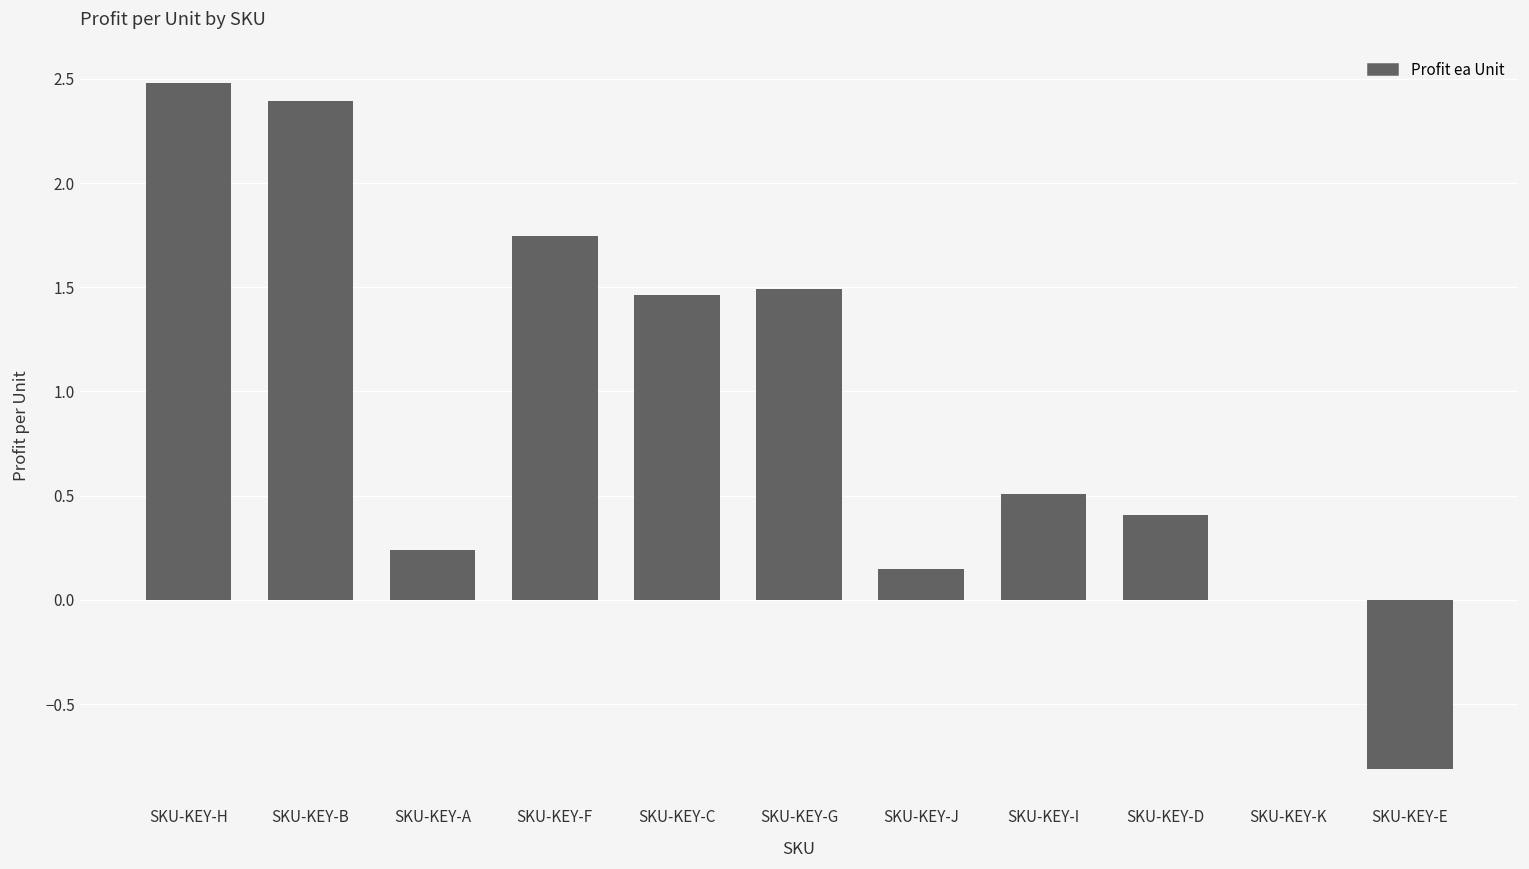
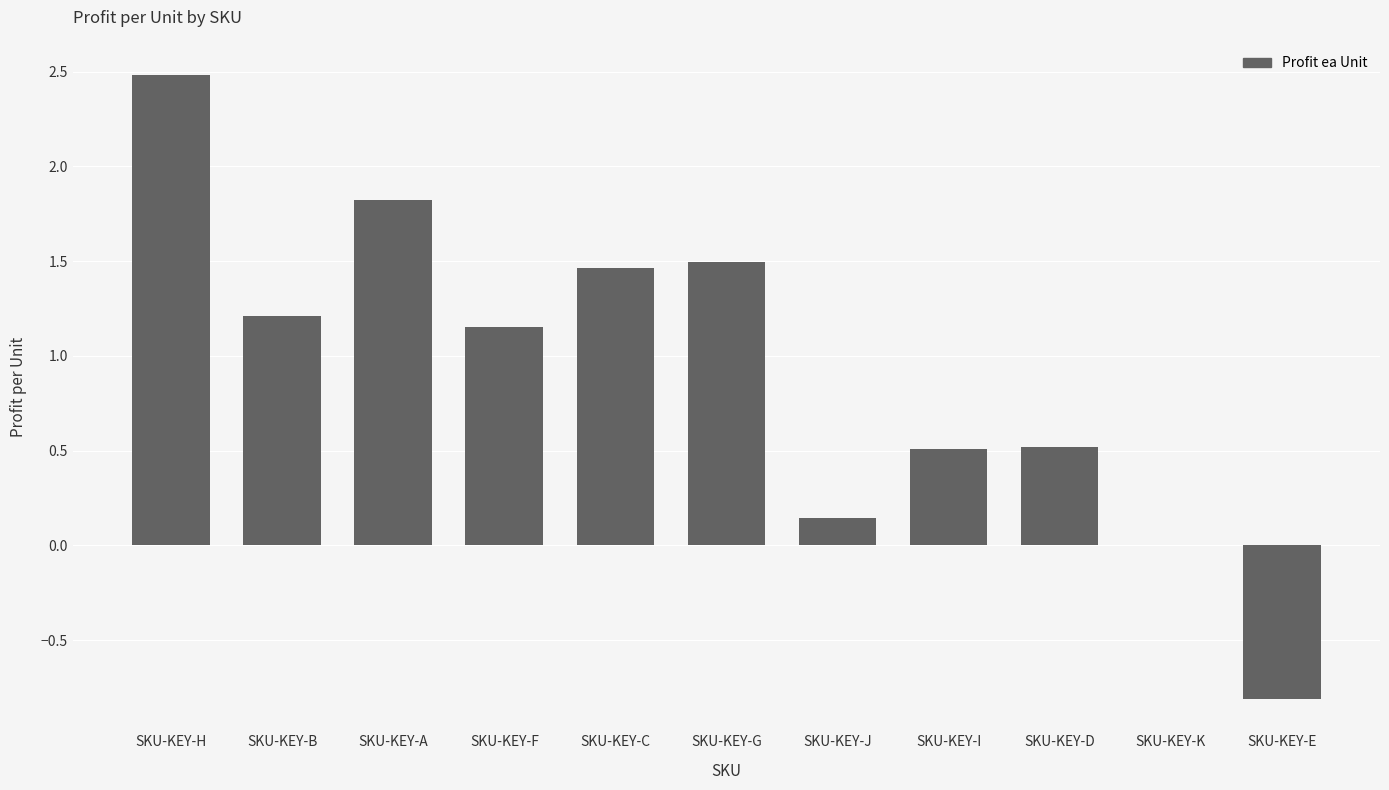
  {
    "SKU-KEY-H": 2.48,
-   "SKU-KEY-B": 2.39,
-   "SKU-KEY-A": 0.24,
-   "SKU-KEY-F": 1.75,
+   "SKU-KEY-B": 1.21,
+   "SKU-KEY-A": 1.82,
+   "SKU-KEY-F": 1.15,
    "SKU-KEY-C": 1.46,
    "SKU-KEY-G": 1.49,
    "SKU-KEY-J": 0.15,
    "SKU-KEY-I": 0.51,
-   "SKU-KEY-D": 0.41,
+   "SKU-KEY-D": 0.52,
    "SKU-KEY-K": 0.00,
    "SKU-KEY-E": -0.81
  }
